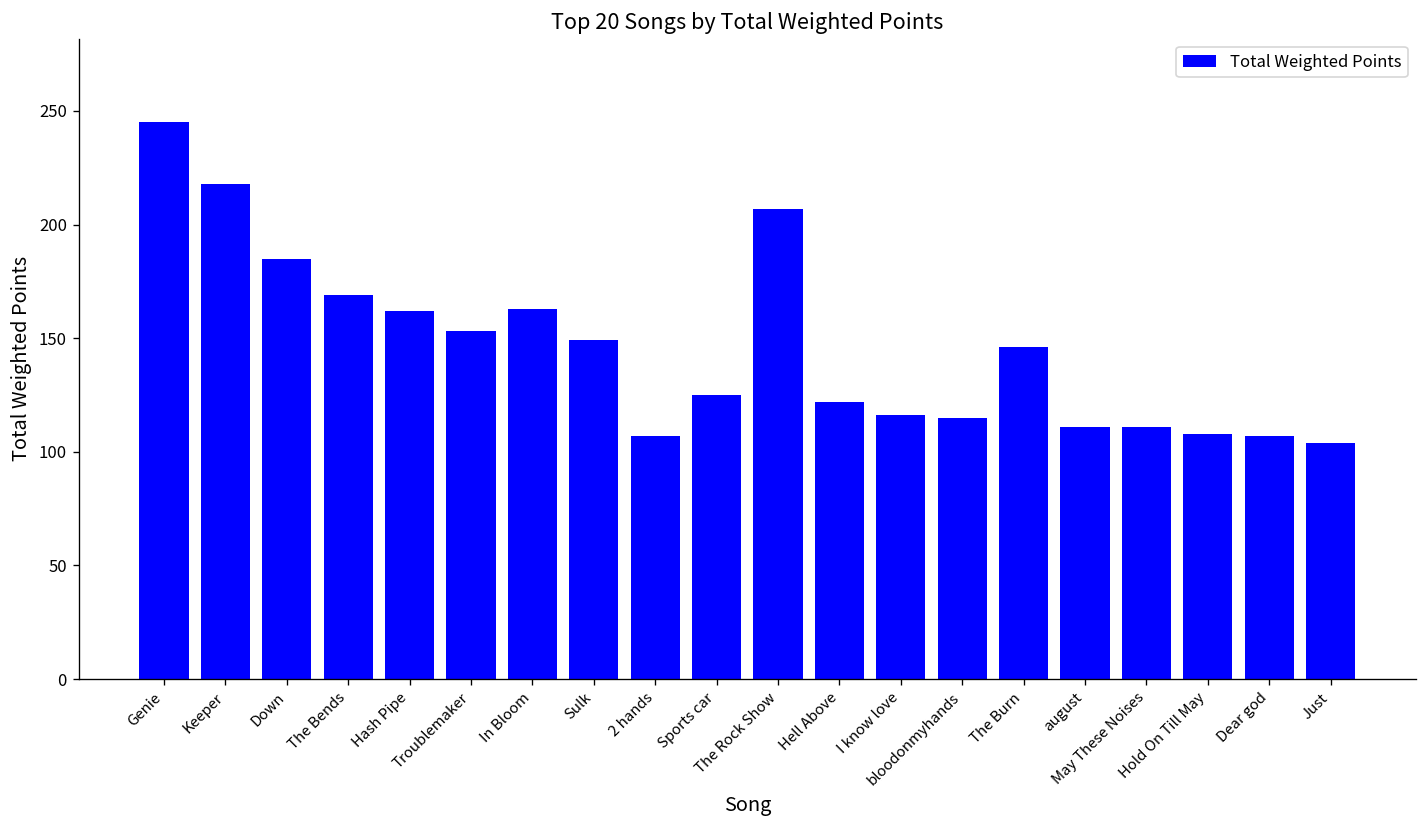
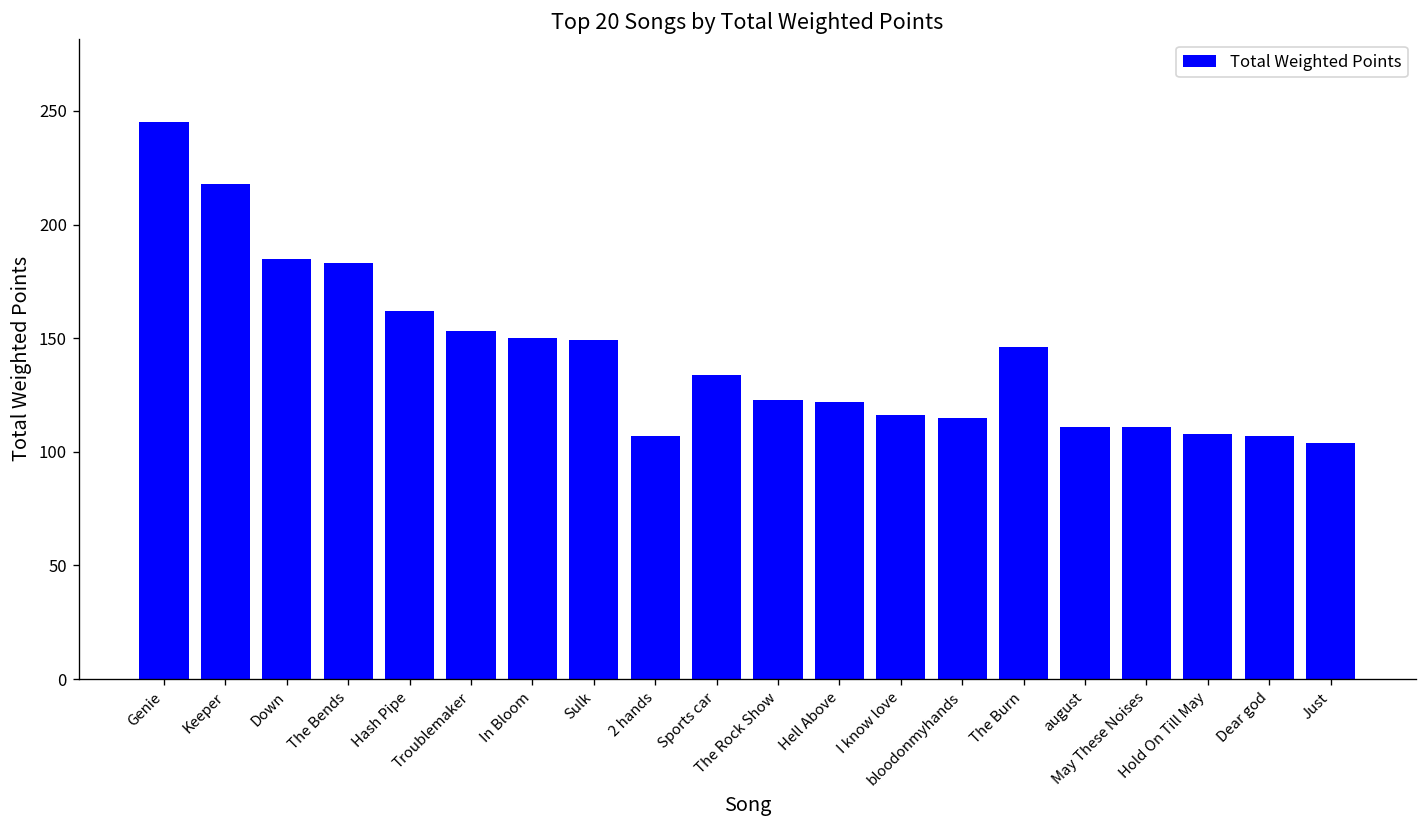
  {
    "Genie": 245,
    "Keeper": 218,
    "Down": 185,
-   "The Bends": 169,
+   "The Bends": 183,
    "Hash Pipe": 162,
    "Troublemaker": 153,
-   "In Bloom": 163,
+   "In Bloom": 150,
    "Sulk": 149,
    "2 hands": 107,
-   "Sports car": 125,
-   "The Rock Show": 207,
+   "Sports car": 134,
+   "The Rock Show": 123,
    "Hell Above": 122,
    "I know love": 116,
    "bloodonmyhands": 115,
    "The Burn": 146,
    "august": 111,
    "May These Noises": 111,
    "Hold On Till May": 108,
    "Dear god": 107,
    "Just": 104
  }
